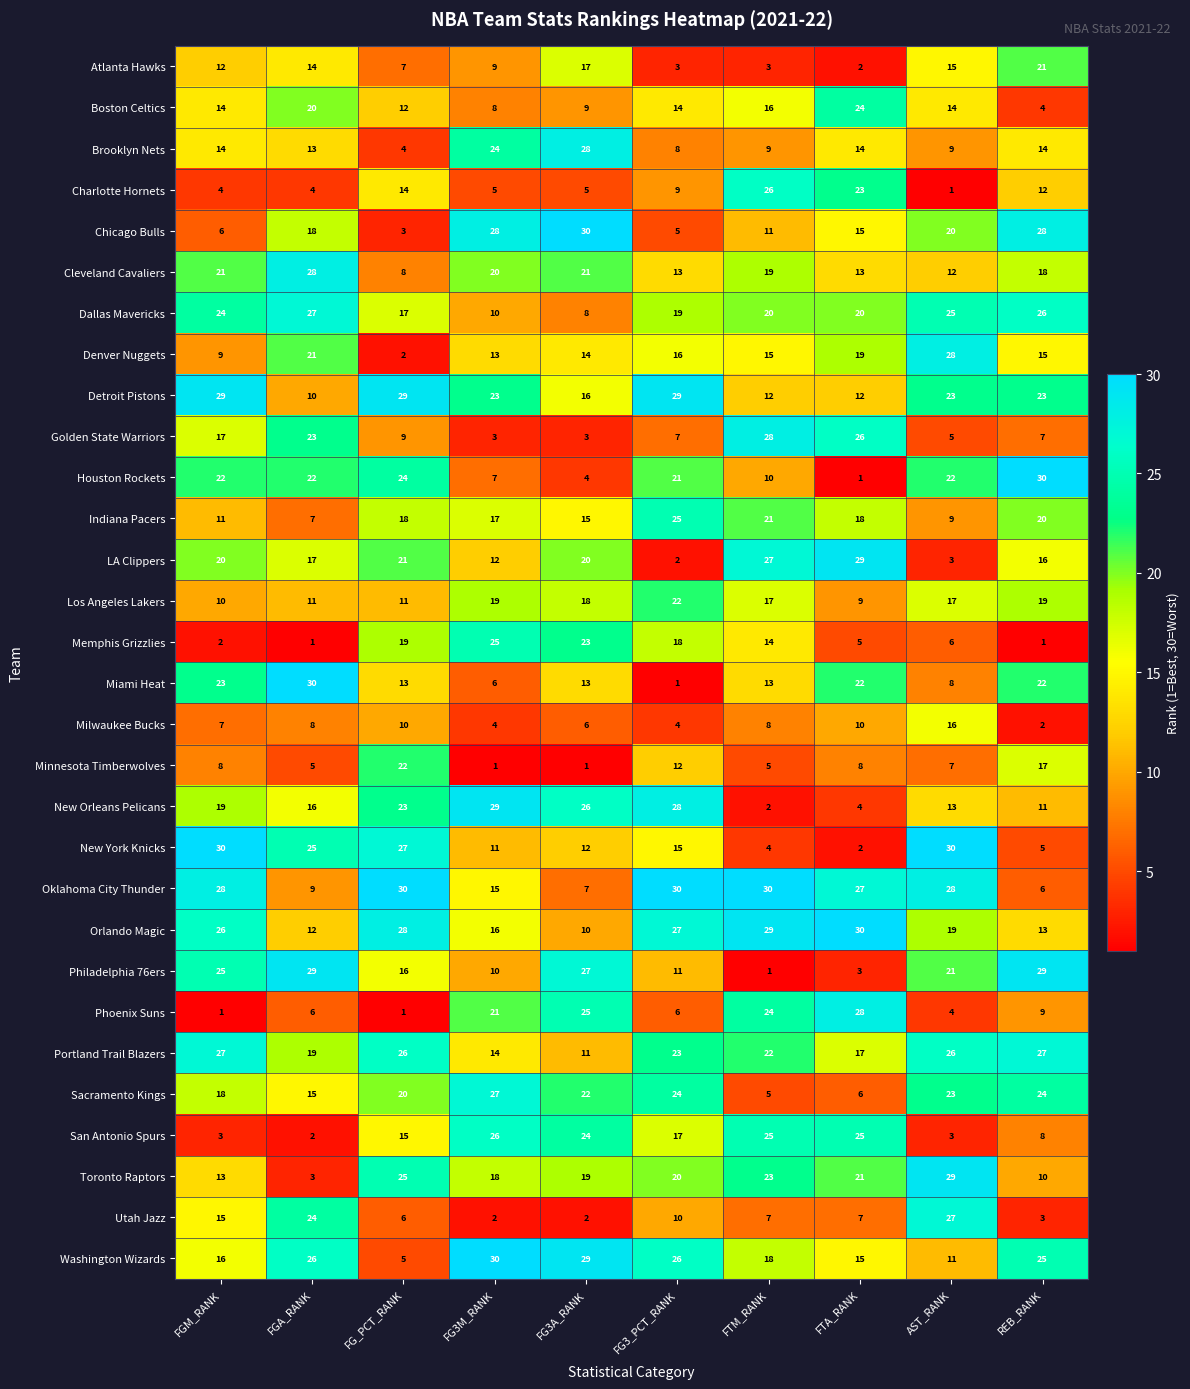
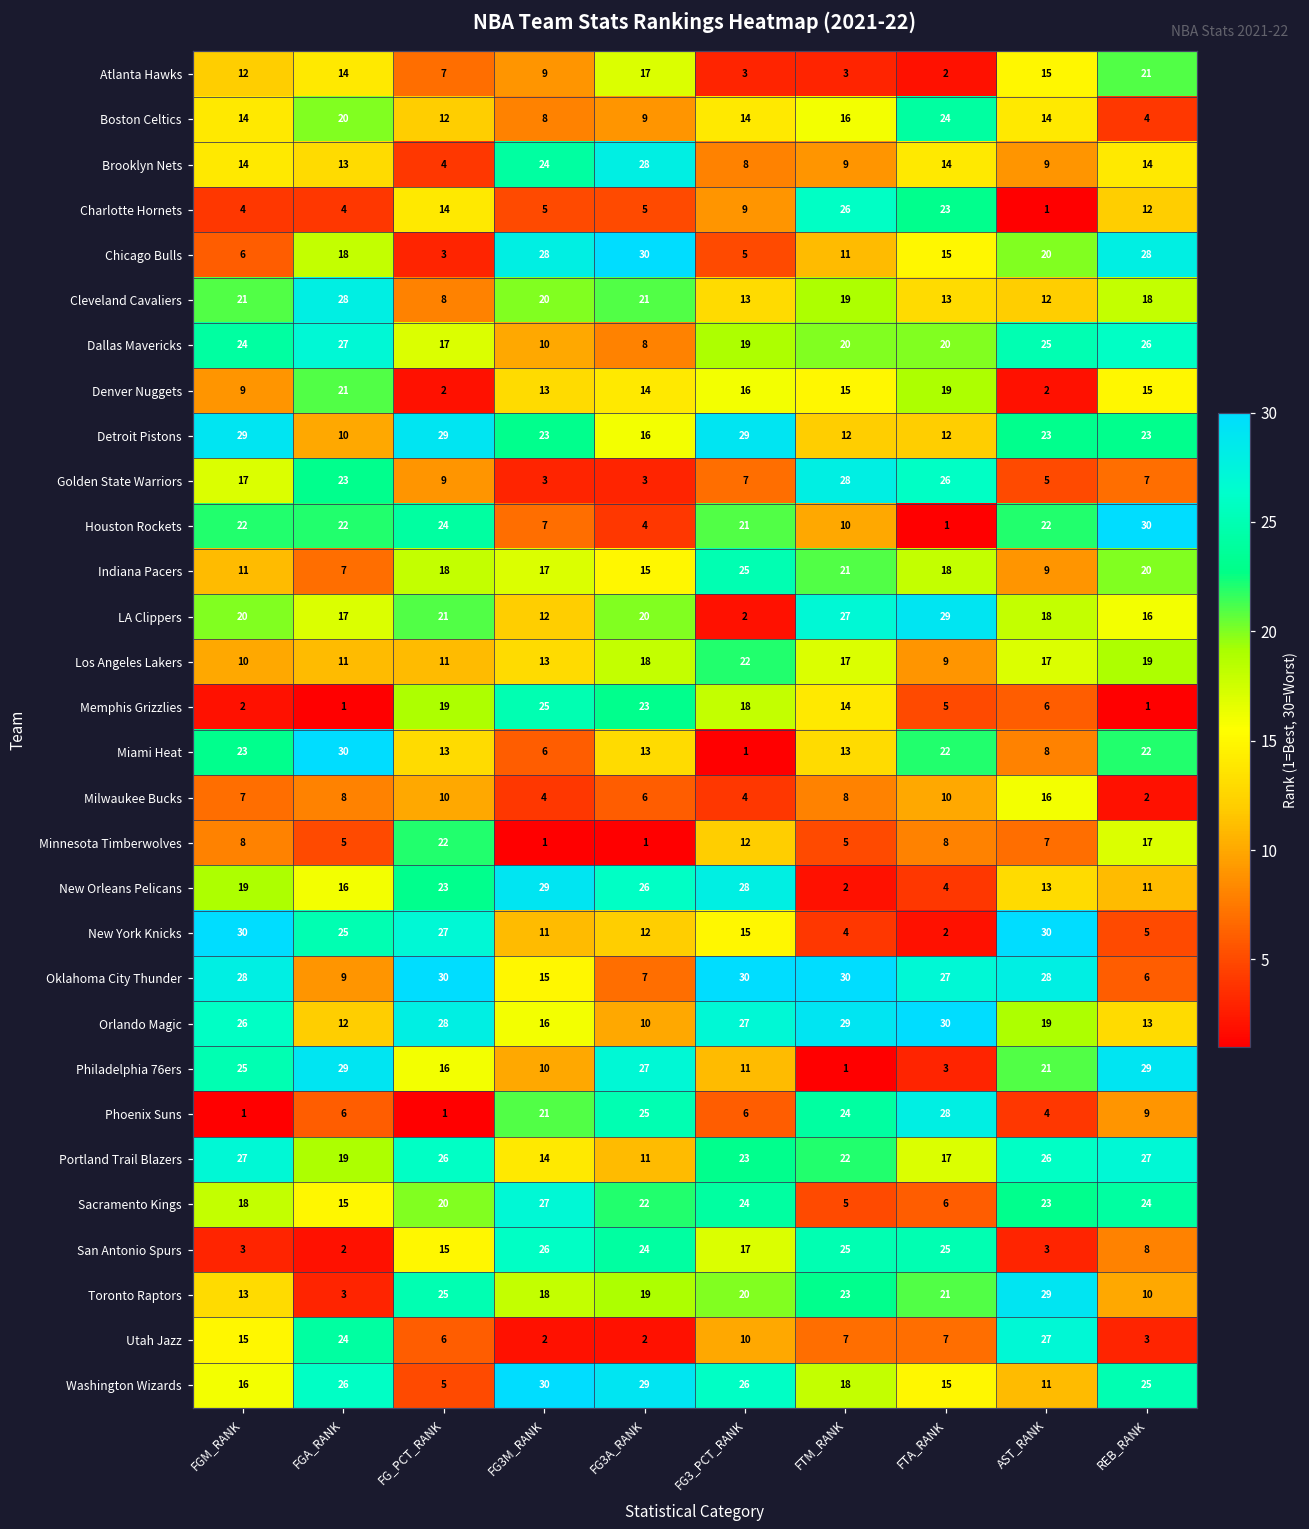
  {
    "Denver Nuggets": {
      "FGM_RANK": 9,
      "FGA_RANK": 21,
      "FG_PCT_RANK": 2,
      "FG3M_RANK": 13,
      "FG3A_RANK": 14,
      "FG3_PCT_RANK": 16,
      "FTM_RANK": 15,
      "FTA_RANK": 19,
-     "AST_RANK": 28,
+     "AST_RANK": 2,
      "REB_RANK": 15
    },
    "LA Clippers": {
      "FGM_RANK": 20,
      "FGA_RANK": 17,
      "FG_PCT_RANK": 21,
      "FG3M_RANK": 12,
      "FG3A_RANK": 20,
      "FG3_PCT_RANK": 2,
      "FTM_RANK": 27,
      "FTA_RANK": 29,
-     "AST_RANK": 3,
+     "AST_RANK": 18,
      "REB_RANK": 16
    },
    "Los Angeles Lakers": {
      "FGM_RANK": 10,
      "FGA_RANK": 11,
      "FG_PCT_RANK": 11,
-     "FG3M_RANK": 19,
+     "FG3M_RANK": 13,
      "FG3A_RANK": 18,
      "FG3_PCT_RANK": 22,
      "FTM_RANK": 17,
      "FTA_RANK": 9,
      "AST_RANK": 17,
      "REB_RANK": 19
    }
  }
